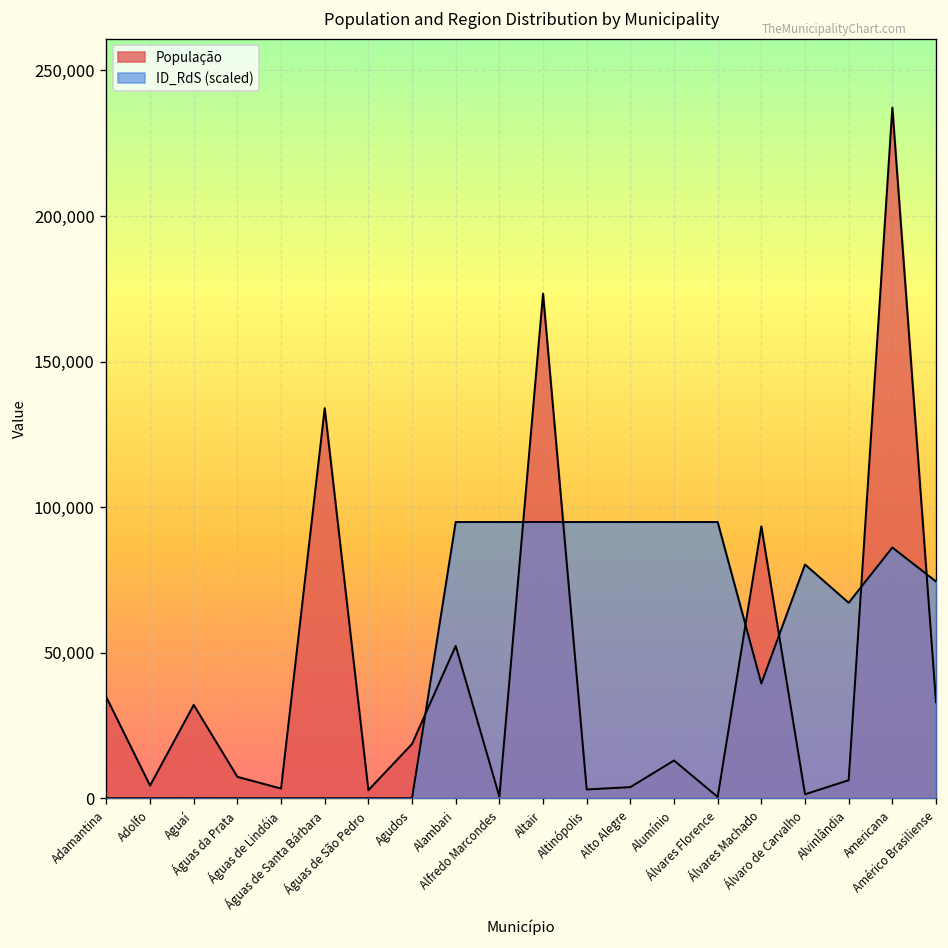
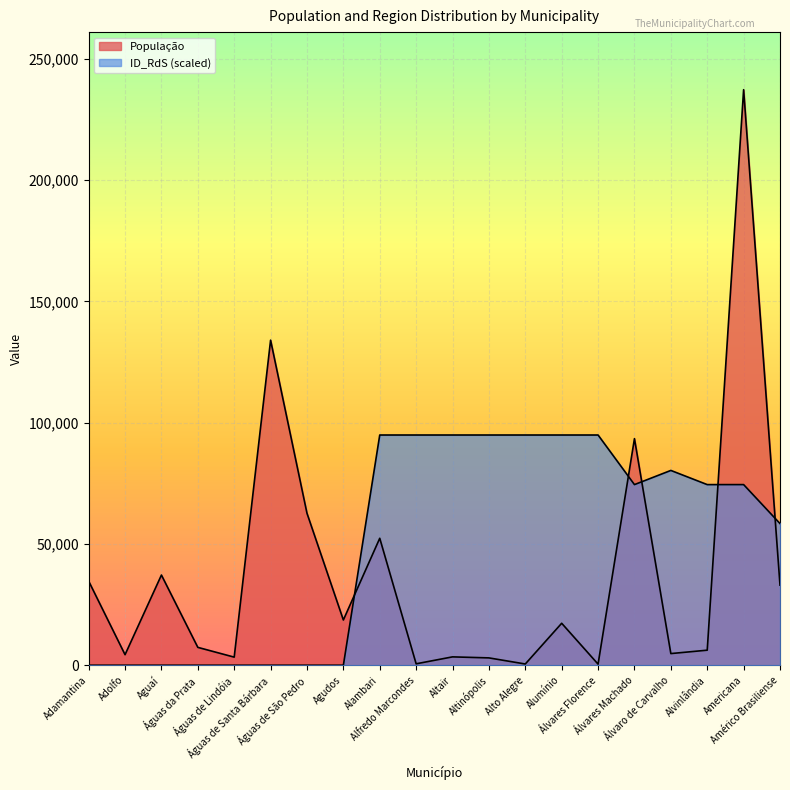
  {
    "População": {
      "Adamantina": "35,000",
      "Adolfo": "4,000",
-     "Aguaí": "32,000",
+     "Aguaí": "37,000",
      "Águas da Prata": "7,000",
      "Águas de Lindóia": "3,000",
      "Águas de Santa Bárbara": "134,000",
-     "Águas de São Pedro": "3,000",
+     "Águas de São Pedro": "63,000",
      "Agudos": "19,000",
      "Alambari": "52,000",
      "Alfredo Marcondes": "1,000",
-     "Altair": "173,000",
+     "Altair": "3,000",
      "Altinópolis": "3,000",
-     "Alto Alegre": "4,000",
-     "Alumínio": "13,000",
+     "Alto Alegre": "1,000",
+     "Alumínio": "17,000",
      "Álvares Florence": "0",
      "Álvares Machado": "93,000",
-     "Álvaro de Carvalho": "1,000",
+     "Álvaro de Carvalho": "5,000",
      "Alvinlândia": "6,000",
      "Americana": "237,000",
      "Américo Brasiliense": "33,000"
    },
    "ID_RdS (scaled)": {
      "Adamantina": "0",
      "Adolfo": "0",
      "Aguaí": "0",
      "Águas da Prata": "0",
      "Águas de Lindóia": "0",
      "Águas de Santa Bárbara": "0",
      "Águas de São Pedro": "0",
      "Agudos": "0",
      "Alambari": "95,000",
      "Alfredo Marcondes": "95,000",
      "Altair": "95,000",
      "Altinópolis": "95,000",
      "Alto Alegre": "95,000",
      "Alumínio": "95,000",
      "Álvares Florence": "95,000",
-     "Álvares Machado": "39,000",
+     "Álvares Machado": "74,000",
      "Álvaro de Carvalho": "80,000",
-     "Alvinlândia": "67,000",
-     "Americana": "86,000",
-     "Américo Brasiliense": "74,000"
+     "Alvinlândia": "74,000",
+     "Americana": "74,000",
+     "Américo Brasiliense": "58,000"
    }
  }
